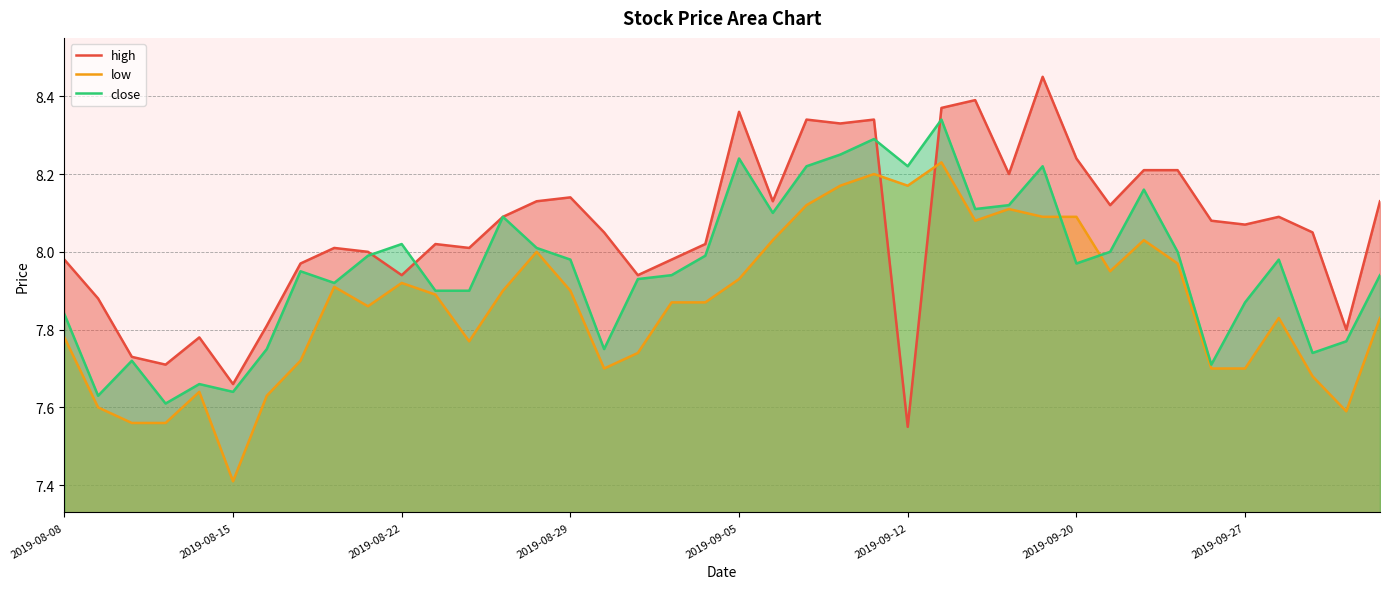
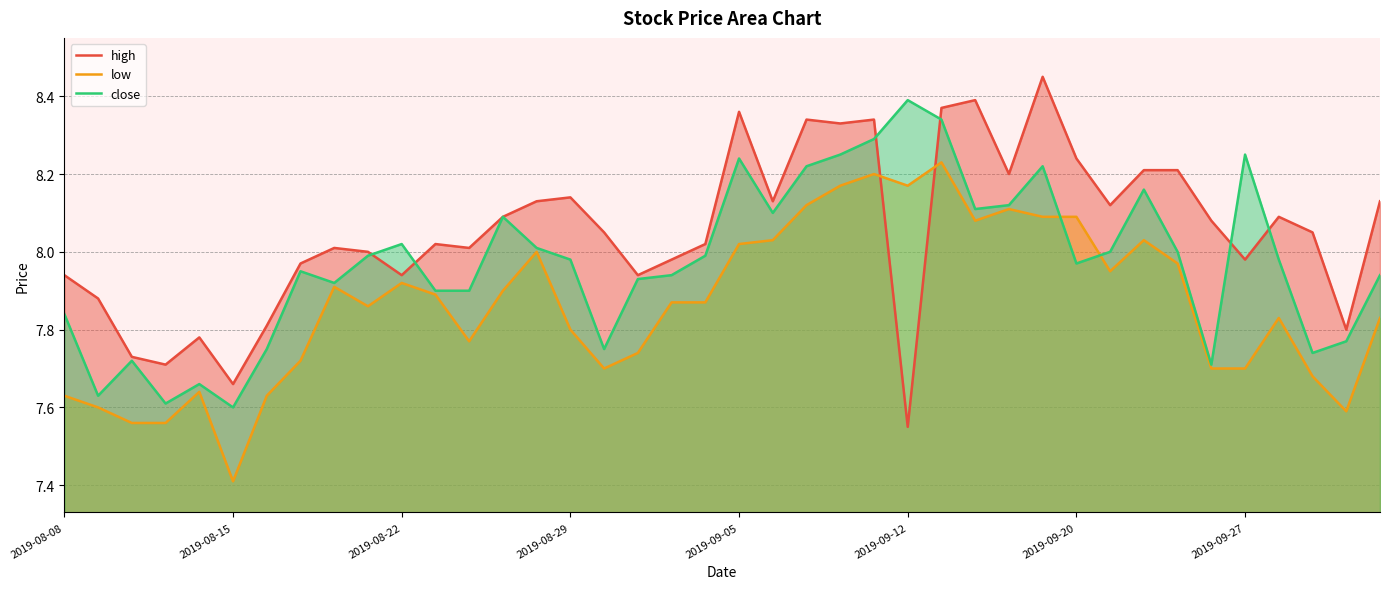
  {
    "high": {
-     "2019-08-08": 7.98,
+     "2019-08-08": 7.94,
      "2019-08-15": 7.66,
      "2019-08-22": 7.94,
      "2019-08-29": 8.14,
      "2019-09-05": 8.36,
      "2019-09-12": 7.55,
      "2019-09-20": 8.24,
-     "2019-09-27": 8.07
+     "2019-09-27": 7.98
    },
    "low": {
-     "2019-08-08": 7.78,
+     "2019-08-08": 7.63,
      "2019-08-15": 7.41,
      "2019-08-22": 7.92,
-     "2019-08-29": 7.9,
-     "2019-09-05": 7.93,
+     "2019-08-29": 7.8,
+     "2019-09-05": 8.02,
      "2019-09-12": 8.17,
      "2019-09-20": 8.09,
      "2019-09-27": 7.70
    },
    "close": {
      "2019-08-08": 7.84,
-     "2019-08-15": 7.64,
+     "2019-08-15": 7.60,
      "2019-08-22": 8.02,
      "2019-08-29": 7.98,
      "2019-09-05": 8.24,
-     "2019-09-12": 8.22,
+     "2019-09-12": 8.39,
      "2019-09-20": 7.97,
-     "2019-09-27": 7.87
+     "2019-09-27": 8.25
    }
  }
